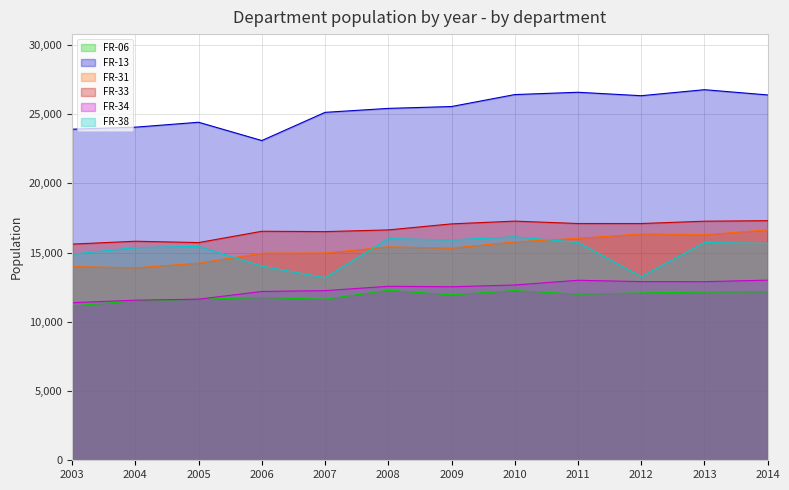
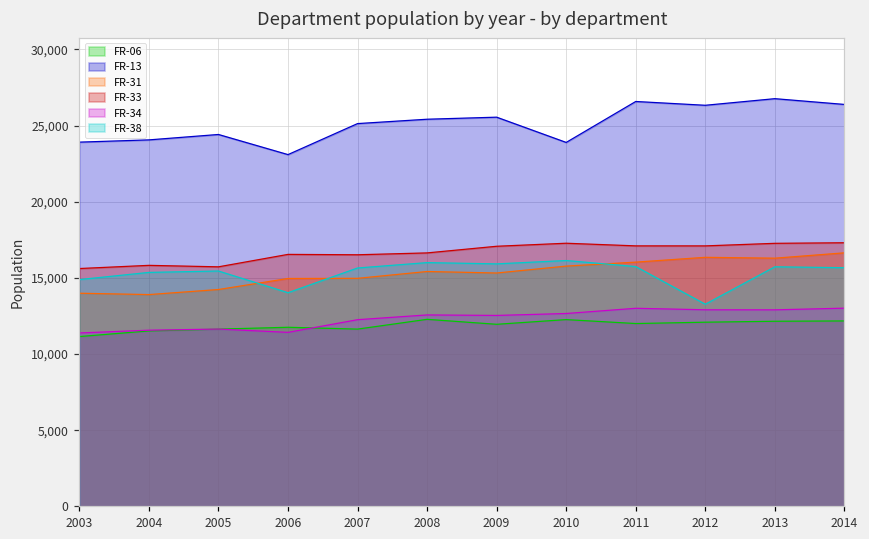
  {
    "FR-06": {
      "2003": "11,100",
      "2006": "11,800",
      "2007": "11,600",
      "2008": "12,300",
      "2009": "11,900",
      "2010": "12,300",
      "2011": "12,000",
      "2012": "12,100",
      "2013": "12,100",
      "2014": "12,200"
    },
    "FR-13": {
      "2003": "23,900",
      "2004": "24,100",
      "2005": "24,400",
      "2006": "23,100",
      "2007": "25,100",
      "2008": "25,400",
      "2009": "25,500",
-     "2010": "26,400",
+     "2010": "23,900",
      "2011": "26,600",
      "2012": "26,300",
      "2013": "26,800",
      "2014": "26,400"
    },
    "FR-34": {
      "2003": "11,400",
-     "2006": "12,200",
+     "2006": "11,400",
      "2007": "12,300",
      "2008": "12,600",
      "2009": "12,500",
      "2010": "12,700",
      "2011": "13,000",
      "2012": "12,900",
      "2013": "12,900",
      "2014": "13,000"
    },
    "FR-38": {
      "2003": "14,900",
      "2004": "15,400",
      "2005": "15,400",
      "2006": "14,000",
-     "2007": "13,200",
+     "2007": "15,600",
      "2008": "16,000",
      "2009": "15,900",
      "2010": "16,100",
      "2011": "15,700",
      "2012": "13,300",
      "2013": "15,700",
      "2014": "15,700"
    }
  }
